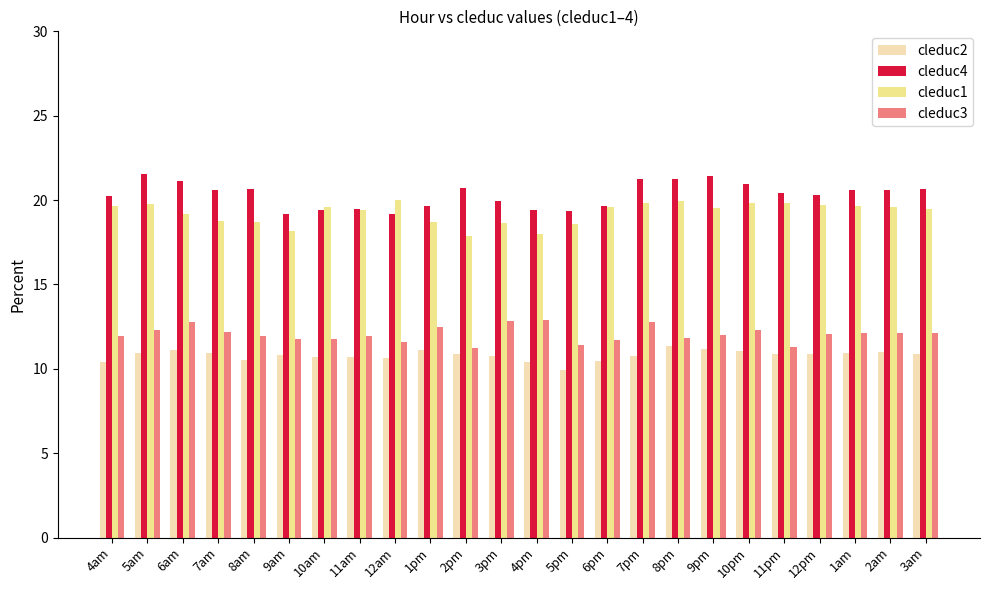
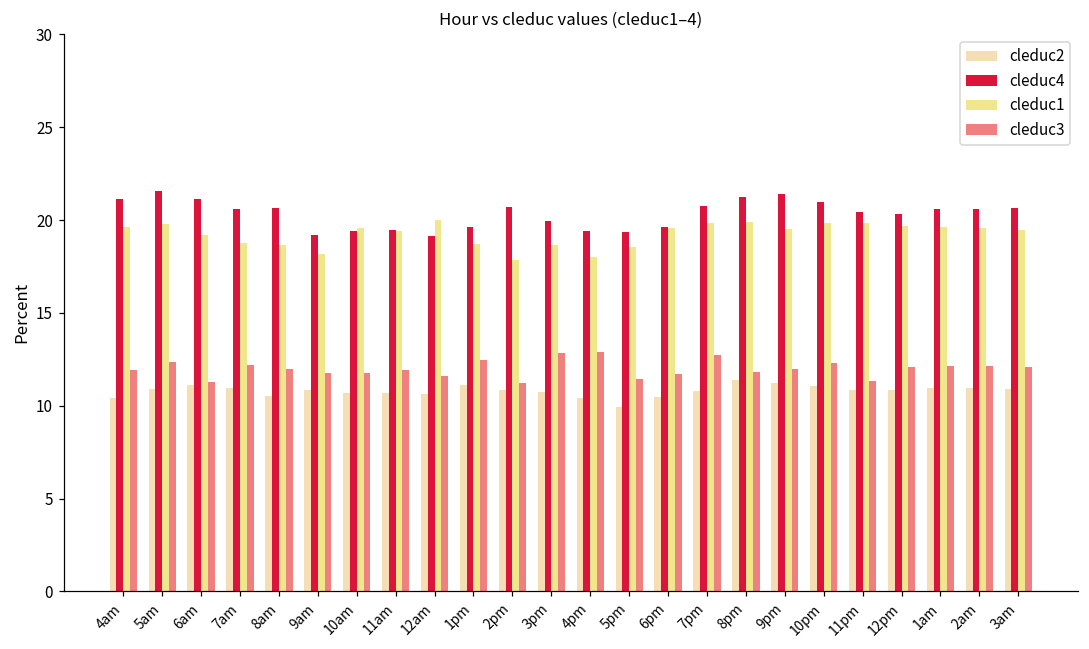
  {
    "cleduc4": {
-     "4am": 20.3,
+     "4am": 21.2,
      "5am": 21.6,
      "6am": 21.2,
      "7am": 20.6,
      "8am": 20.6,
      "9am": 19.2,
      "10am": 19.4,
      "11am": 19.5,
      "12am": 19.2,
      "1pm": 19.7,
      "2pm": 20.7,
      "3pm": 20.0,
      "4pm": 19.4,
      "5pm": 19.4,
      "6pm": 19.6,
-     "7pm": 21.2,
+     "7pm": 20.8,
      "8pm": 21.3,
      "9pm": 21.4,
      "10pm": 21.0,
      "11pm": 20.4,
      "12pm": 20.3,
      "1am": 20.6,
      "2am": 20.6,
      "3am": 20.6
    },
    "cleduc3": {
      "4am": 12.0,
      "5am": 12.3,
-     "6am": 12.8,
+     "6am": 11.3,
      "7am": 12.2,
      "8am": 12.0,
      "9am": 11.8,
      "10am": 11.8,
      "11am": 11.9,
      "12am": 11.6,
      "1pm": 12.5,
      "2pm": 11.2,
      "3pm": 12.8,
      "4pm": 12.9,
      "5pm": 11.4,
      "6pm": 11.7,
      "7pm": 12.8,
      "8pm": 11.8,
      "9pm": 12.0,
      "10pm": 12.3,
      "11pm": 11.3,
      "12pm": 12.1,
      "1am": 12.1,
      "2am": 12.1,
      "3am": 12.1
    }
  }
